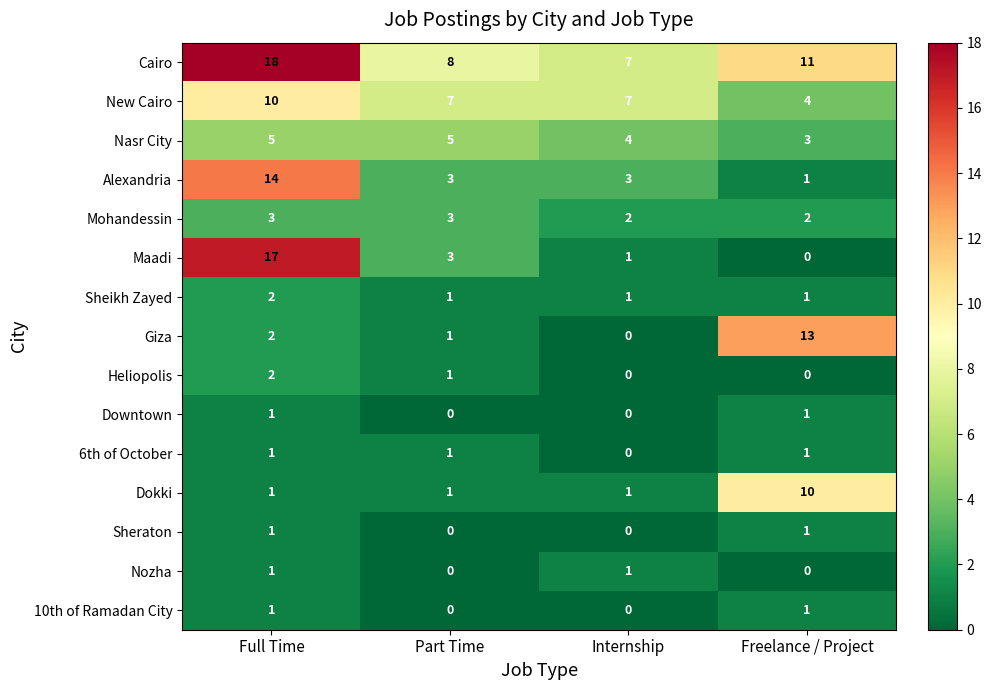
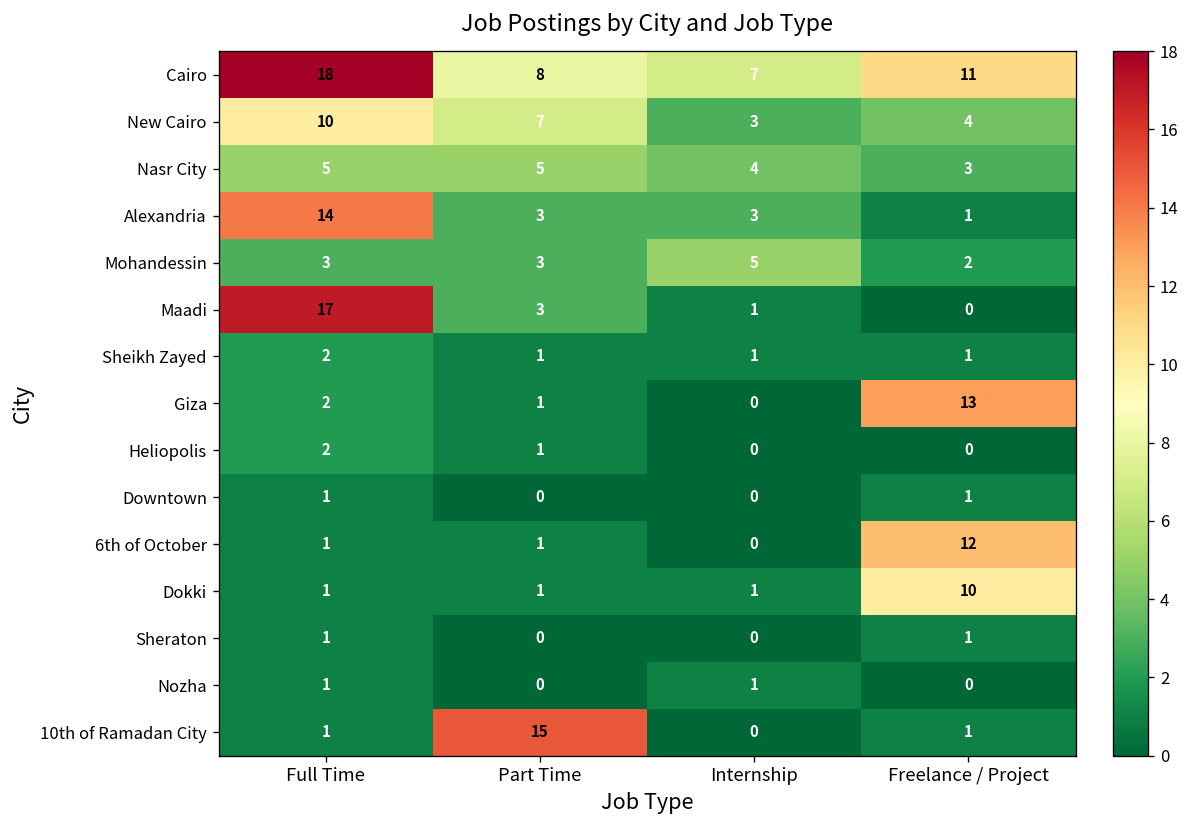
  {
    "Cairo": {
      "Full Time": 18,
      "Part Time": 8,
      "Internship": 7,
      "Freelance / Project": 11
    },
    "New Cairo": {
      "Full Time": 10,
      "Part Time": 7,
-     "Internship": 7,
+     "Internship": 3,
      "Freelance / Project": 4
    },
    "Nasr City": {
      "Full Time": 5,
      "Part Time": 5,
      "Internship": 4,
      "Freelance / Project": 3
    },
    "Alexandria": {
      "Full Time": 14,
      "Part Time": 3,
      "Internship": 3,
      "Freelance / Project": 1
    },
    "Mohandessin": {
      "Full Time": 3,
      "Part Time": 3,
-     "Internship": 2,
+     "Internship": 5,
      "Freelance / Project": 2
    },
    "Maadi": {
      "Full Time": 17,
      "Part Time": 3,
      "Internship": 1,
      "Freelance / Project": 0
    },
    "Sheikh Zayed": {
      "Full Time": 2,
      "Part Time": 1,
      "Internship": 1,
      "Freelance / Project": 1
    },
    "Giza": {
      "Full Time": 2,
      "Part Time": 1,
      "Internship": 0,
      "Freelance / Project": 13
    },
    "Heliopolis": {
      "Full Time": 2,
      "Part Time": 1,
      "Internship": 0,
      "Freelance / Project": 0
    },
    "Downtown": {
      "Full Time": 1,
      "Part Time": 0,
      "Internship": 0,
      "Freelance / Project": 1
    },
    "6th of October": {
      "Full Time": 1,
      "Part Time": 1,
      "Internship": 0,
-     "Freelance / Project": 1
+     "Freelance / Project": 12
    },
    "Dokki": {
      "Full Time": 1,
      "Part Time": 1,
      "Internship": 1,
      "Freelance / Project": 10
    },
    "Sheraton": {
      "Full Time": 1,
      "Part Time": 0,
      "Internship": 0,
      "Freelance / Project": 1
    },
    "Nozha": {
      "Full Time": 1,
      "Part Time": 0,
      "Internship": 1,
      "Freelance / Project": 0
    },
    "10th of Ramadan City": {
      "Full Time": 1,
-     "Part Time": 0,
+     "Part Time": 15,
      "Internship": 0,
      "Freelance / Project": 1
    }
  }
